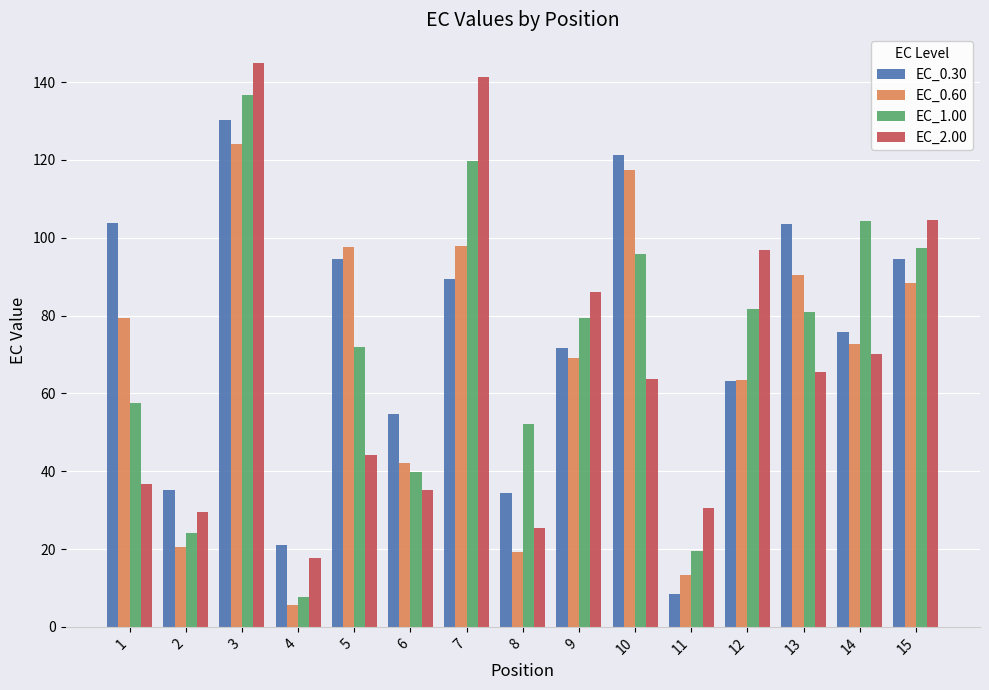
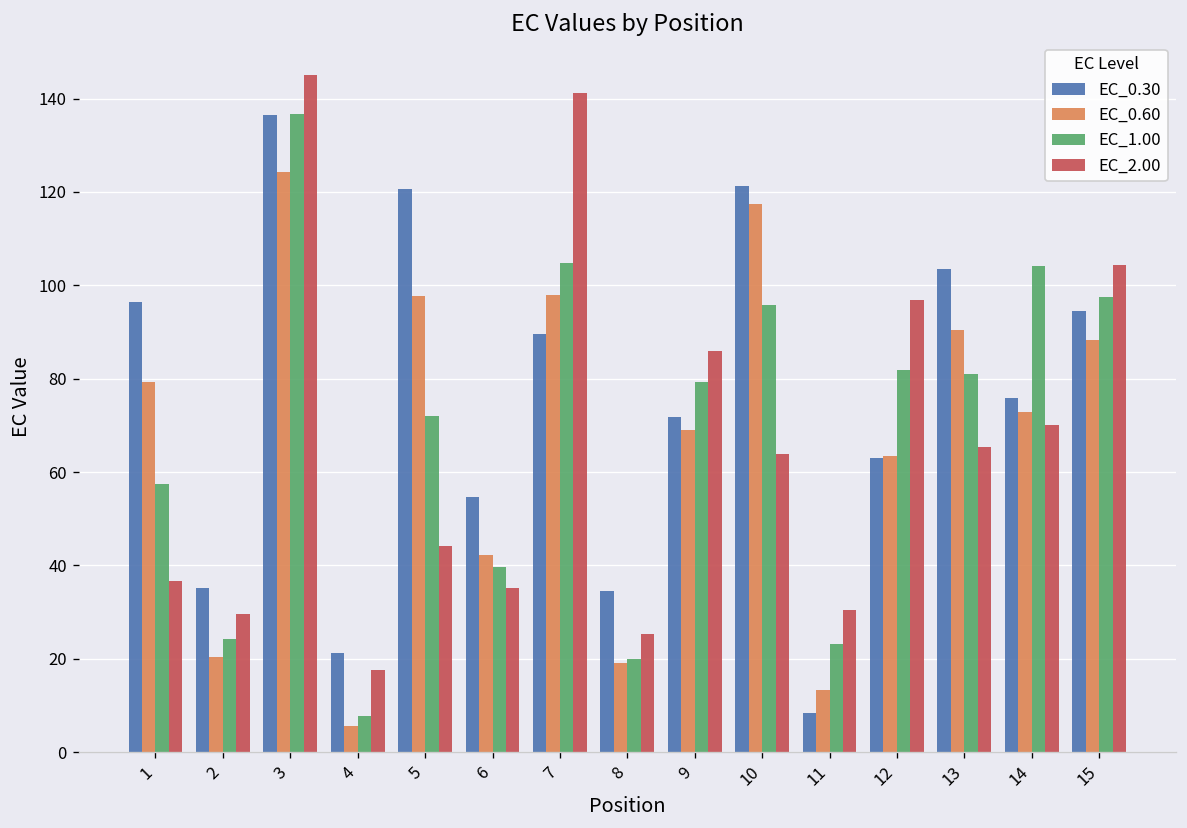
  {
    "EC_0.30": {
-     "1": 104,
+     "1": 96,
      "2": 35,
-     "3": 130,
+     "3": 136,
      "4": 21,
-     "5": 95,
+     "5": 121,
      "6": 55,
      "7": 89,
      "8": 35,
      "9": 72,
      "10": 121,
      "11": 8,
      "12": 63,
      "13": 103,
      "14": 76,
      "15": 94
    },
    "EC_1.00": {
      "1": 58,
      "2": 24,
      "3": 137,
      "4": 8,
      "5": 72,
      "6": 40,
-     "7": 120,
-     "8": 52,
+     "7": 105,
+     "8": 20,
      "9": 79,
      "10": 96,
-     "11": 20,
+     "11": 23,
      "12": 82,
      "13": 81,
      "14": 104,
      "15": 97
    }
  }
